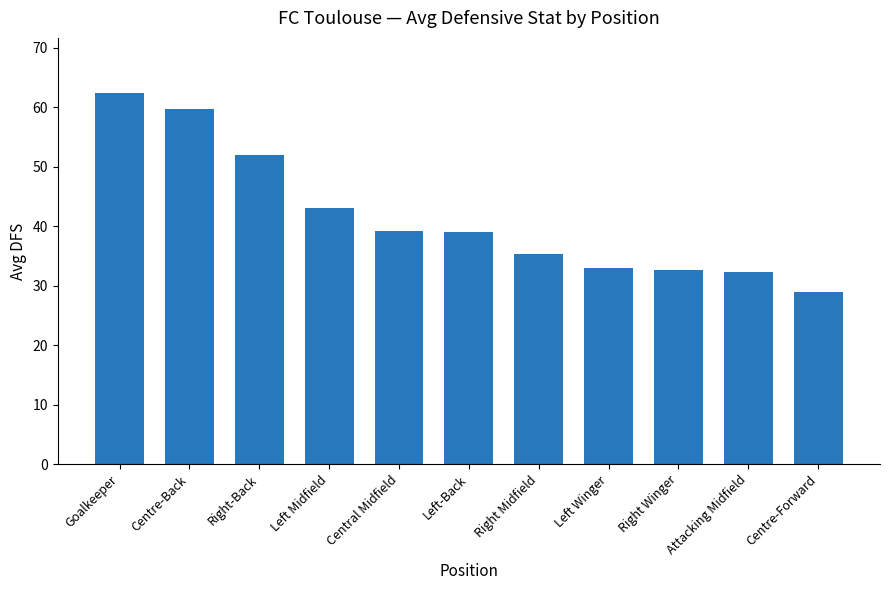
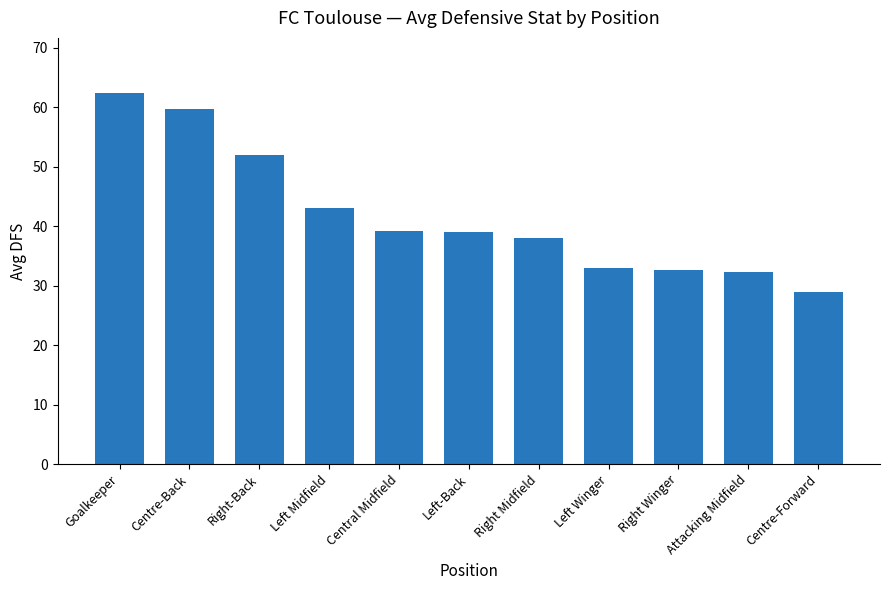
  {
    "Goalkeeper": 62,
    "Centre-Back": 60,
    "Right-Back": 52,
    "Left Midfield": 43,
    "Central Midfield": 39,
    "Left-Back": 39,
-   "Right Midfield": 35,
+   "Right Midfield": 38,
    "Left Winger": 33,
    "Right Winger": 33,
    "Attacking Midfield": 32,
    "Centre-Forward": 29
  }
